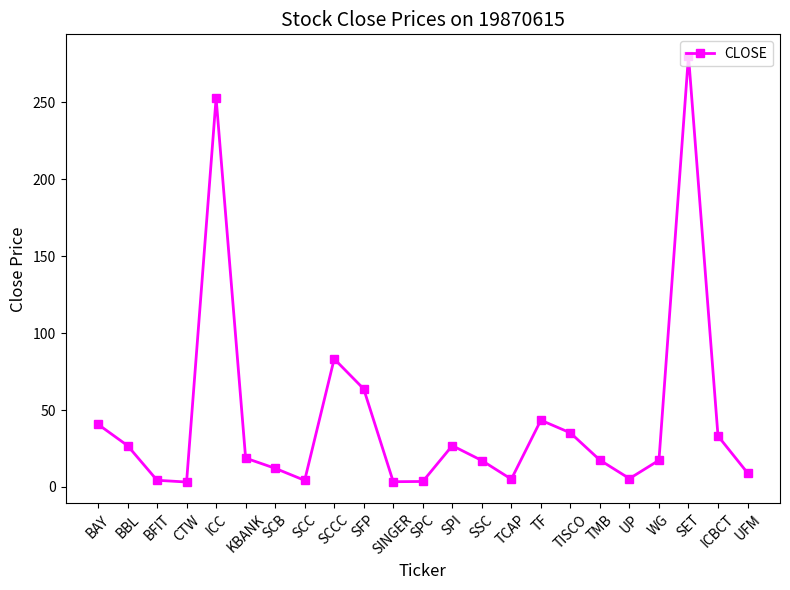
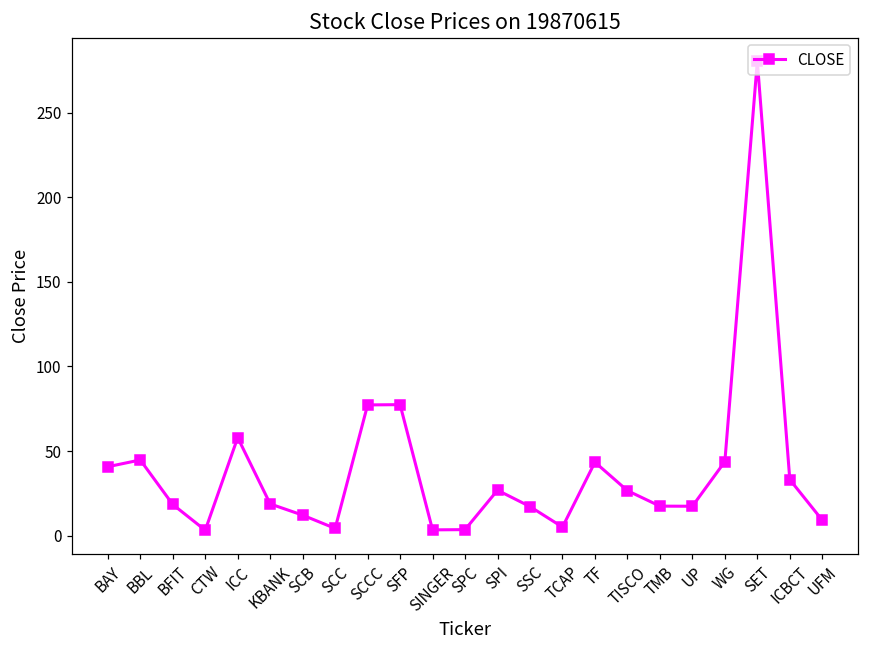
  {
    "BAY": 41,
-   "BBL": 27,
-   "BFIT": 4,
+   "BBL": 45,
+   "BFIT": 18,
    "CTW": 3,
-   "ICC": 253,
+   "ICC": 58,
    "KBANK": 19,
    "SCB": 12,
    "SCC": 4,
-   "SCCC": 83,
-   "SFP": 64,
+   "SCCC": 77,
+   "SFP": 77,
    "SINGER": 3,
    "SPC": 4,
    "SPI": 27,
    "SSC": 17,
    "TCAP": 5,
    "TF": 43,
-   "TISCO": 35,
+   "TISCO": 27,
    "TMB": 17,
-   "UP": 5,
-   "WG": 17,
+   "UP": 17,
+   "WG": 44,
    "ICBCT": 33,
    "UFM": 9
  }
